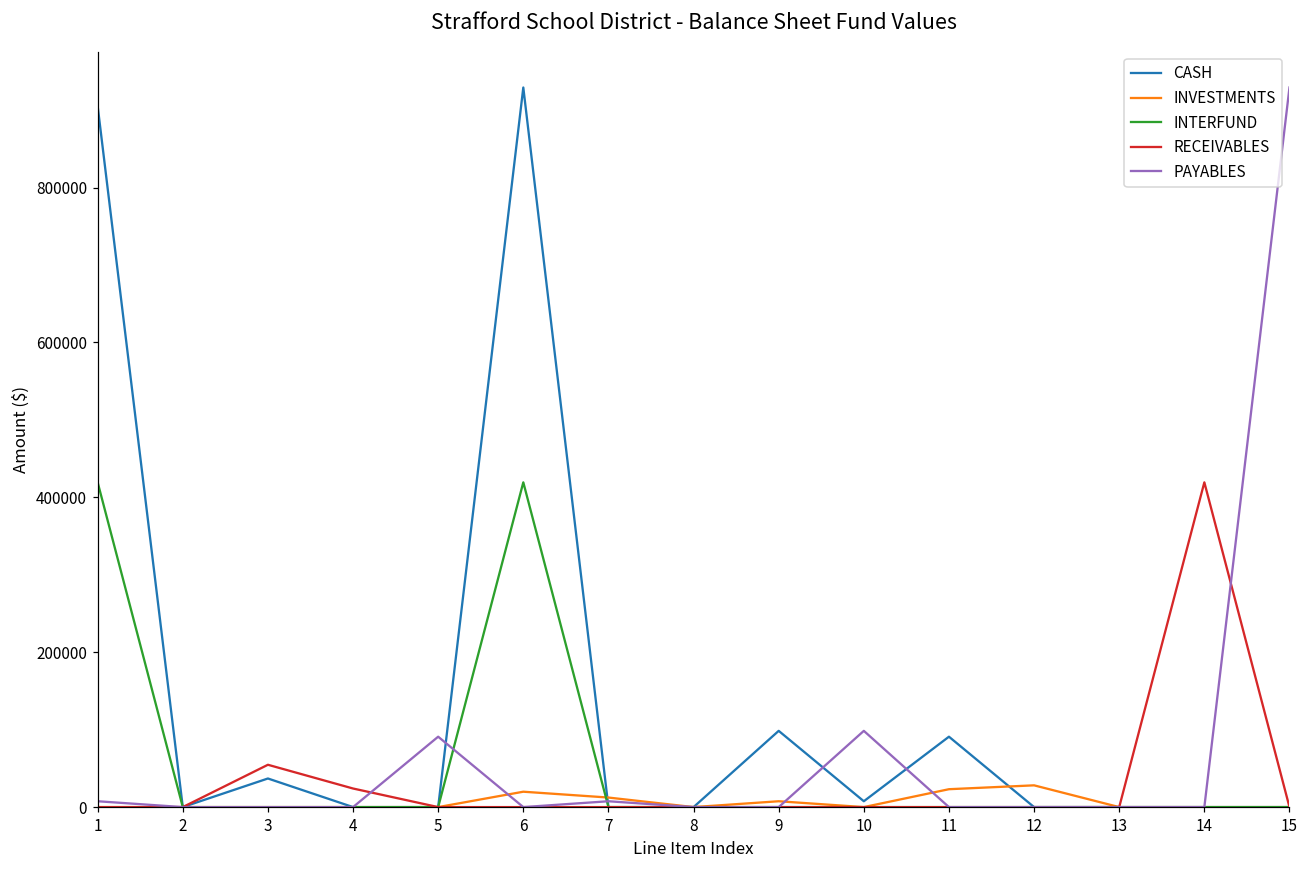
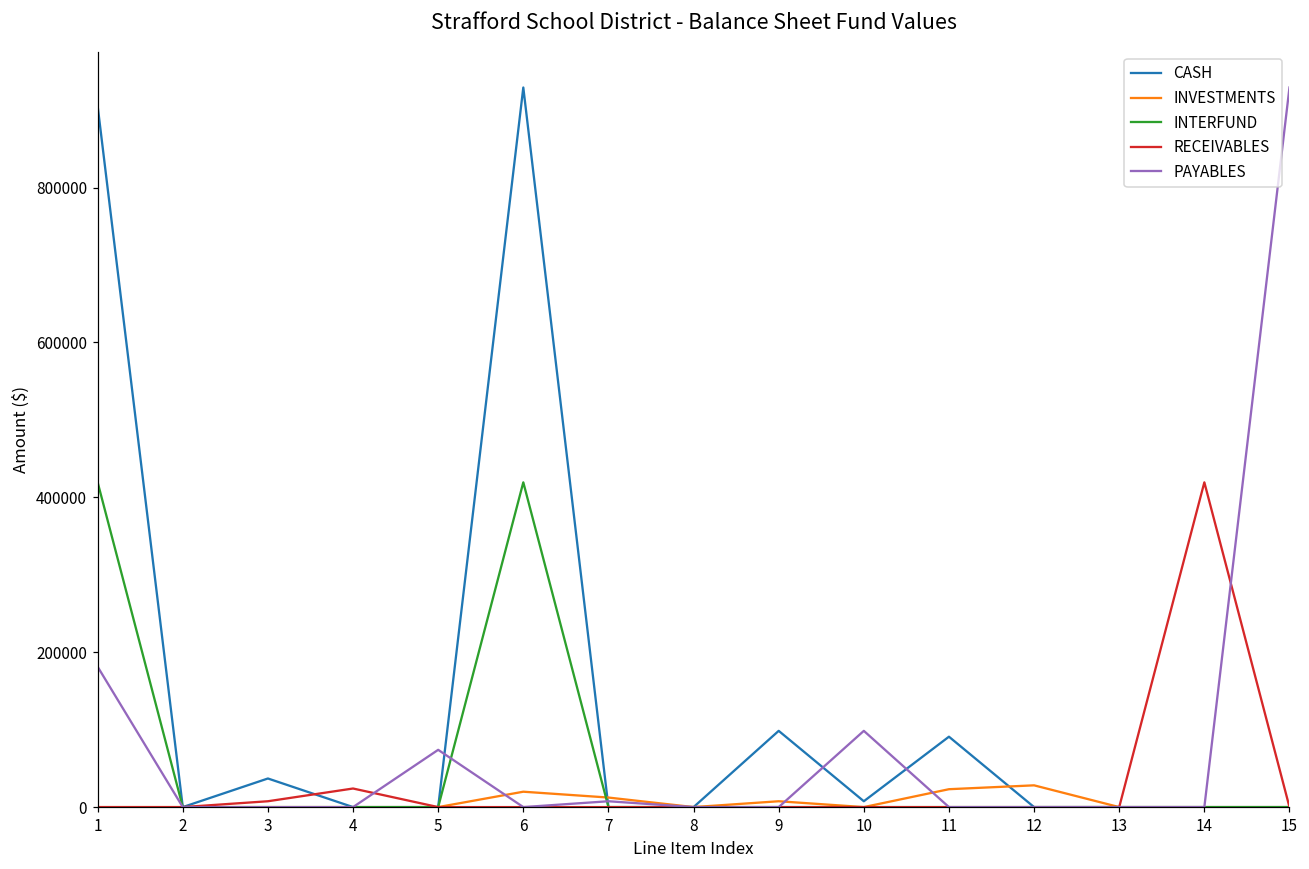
  {
    "CASH": {
      "1": 910000,
      "3": 40000,
      "6": 930000,
      "9": 100000,
      "10": 10000,
      "11": 90000
    },
    "INVESTMENTS": {
      "6": 20000,
      "7": 10000,
      "9": 10000,
      "11": 20000,
      "12": 30000
    },
    "INTERFUND": {
      "1": 420000,
      "6": 420000
    },
    "RECEIVABLES": {
-     "3": 50000,
+     "3": 10000,
      "4": 20000,
      "14": 420000
    },
    "PAYABLES": {
-     "1": 10000,
-     "5": 90000,
+     "1": 180000,
+     "5": 70000,
      "7": 10000,
      "10": 100000,
      "15": 930000
    }
  }
